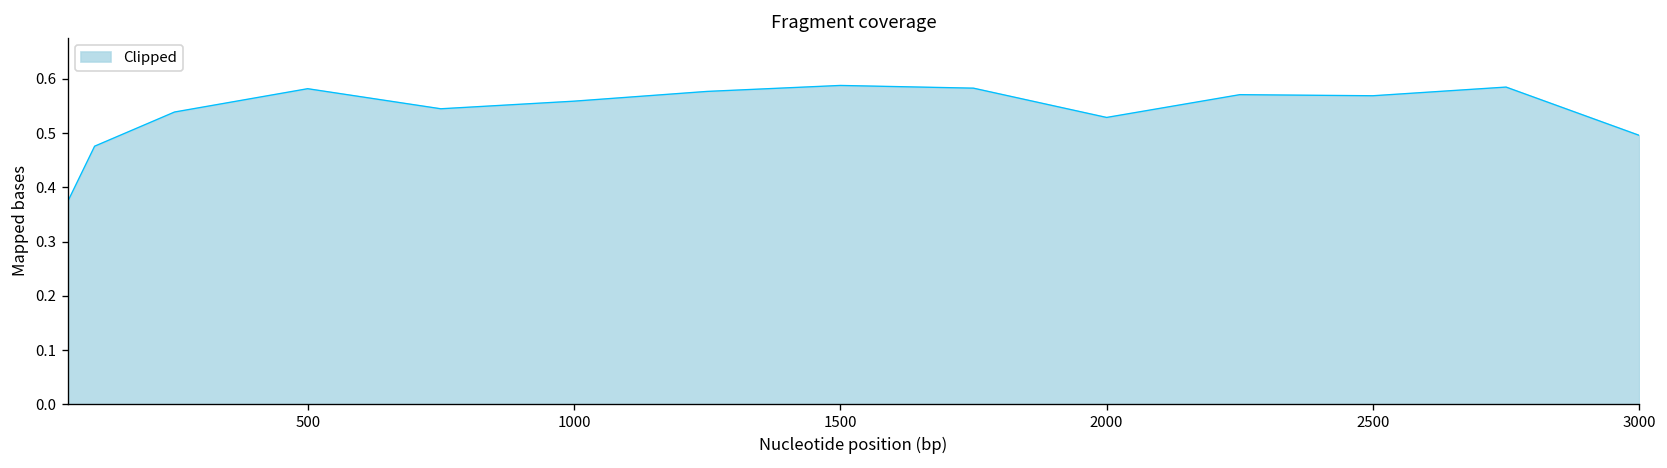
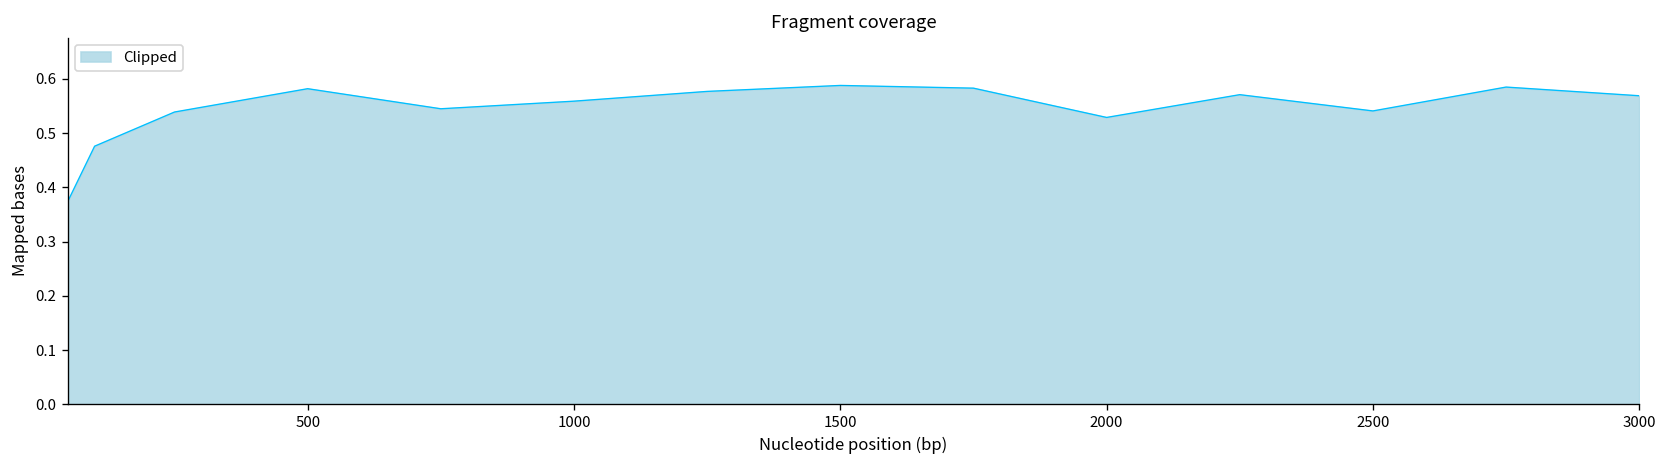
  {
    "500": 0.58,
    "1000": 0.56,
    "1500": 0.59,
    "2000": 0.53,
-   "2500": 0.57,
-   "3000": 0.50
+   "2500": 0.54,
+   "3000": 0.57
  }
